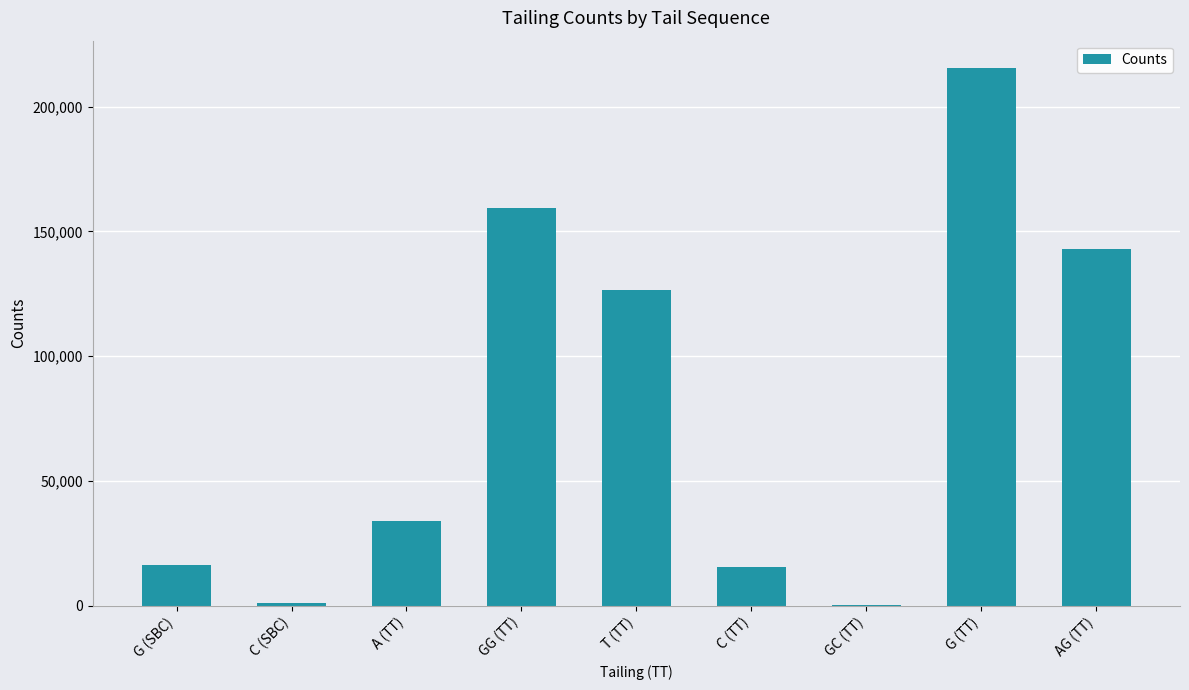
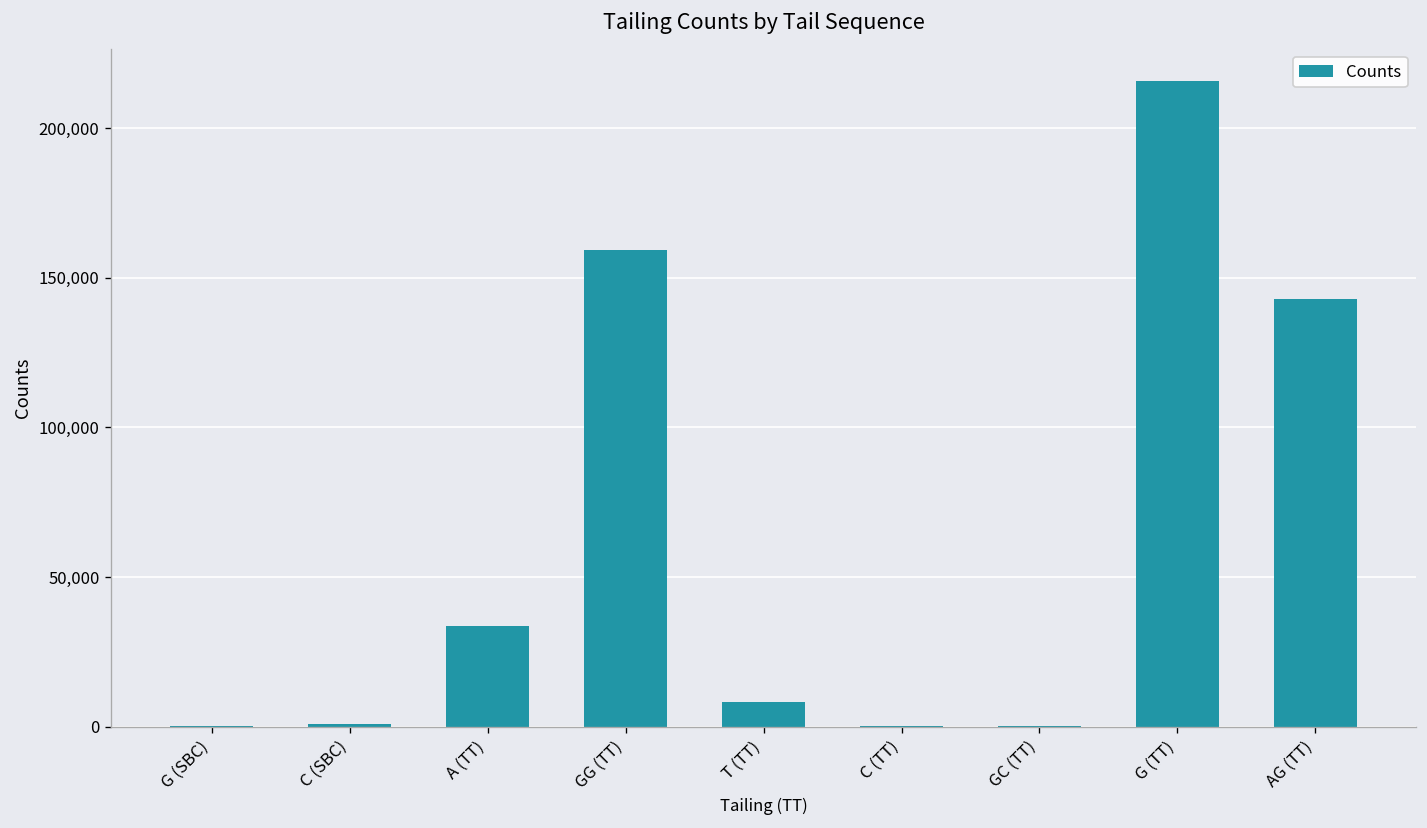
  {
-   "G (SBC)": "16,000",
+   "G (SBC)": "0",
    "C (SBC)": "1,000",
    "A (TT)": "34,000",
    "GG (TT)": "159,000",
-   "T (TT)": "126,000",
-   "C (TT)": "16,000",
+   "T (TT)": "8,000",
+   "C (TT)": "0",
    "G (TT)": "216,000",
    "AG (TT)": "143,000"
  }
